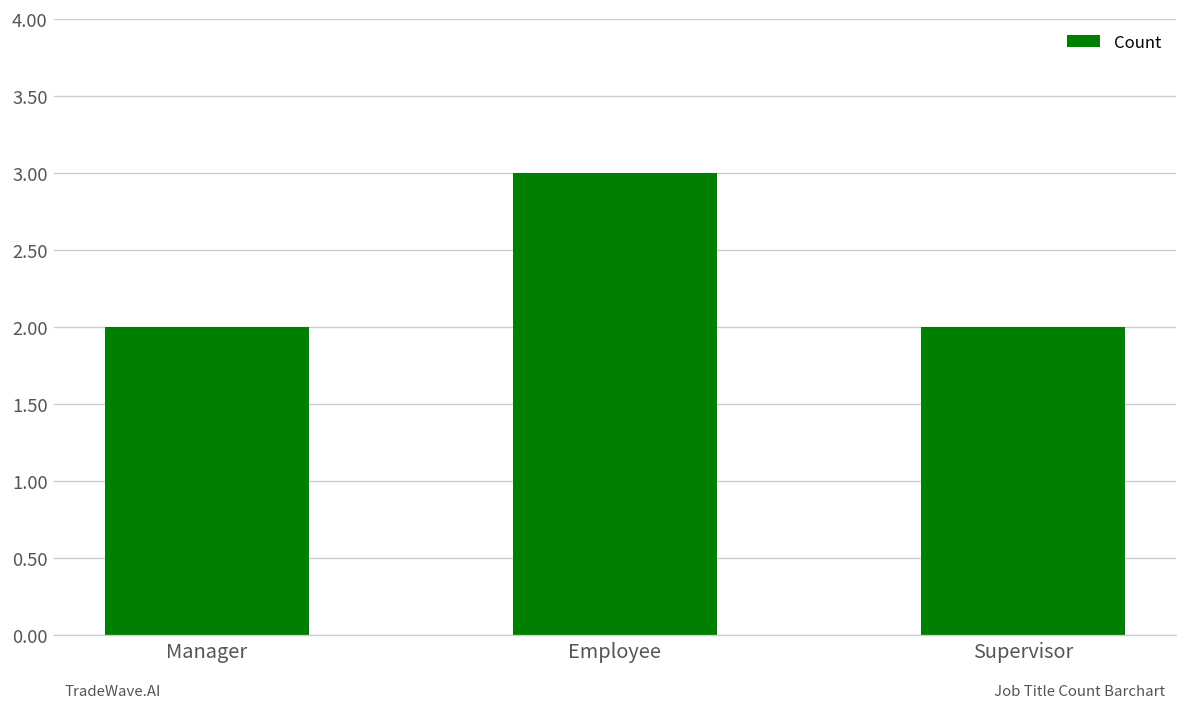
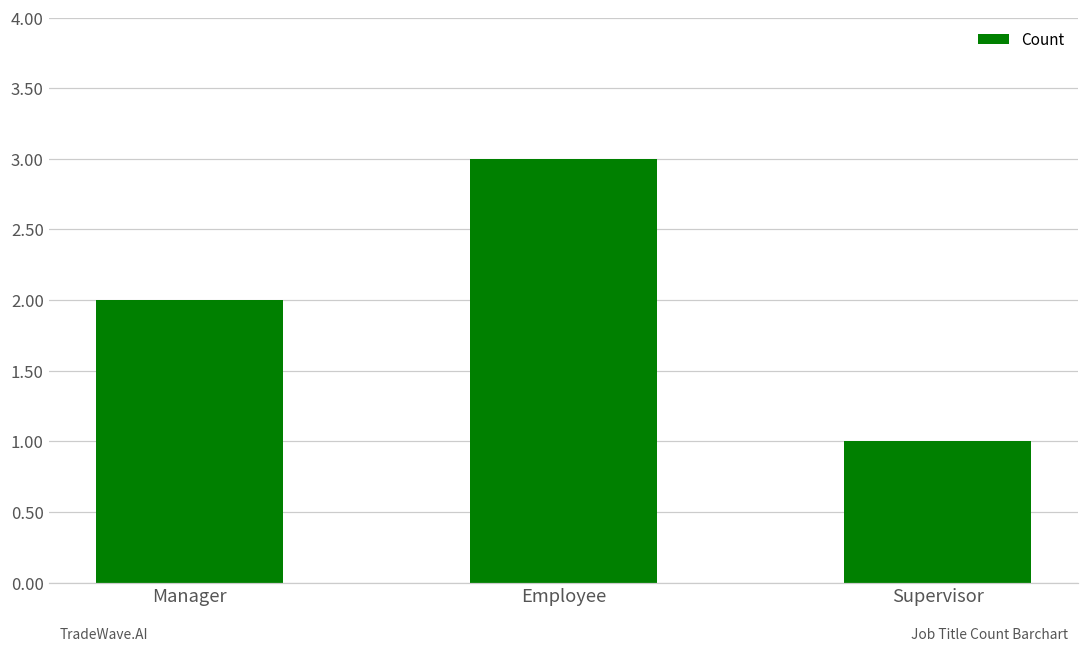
  {
    "Manager": 2,
    "Employee": 3,
-   "Supervisor": 2
+   "Supervisor": 1
  }
